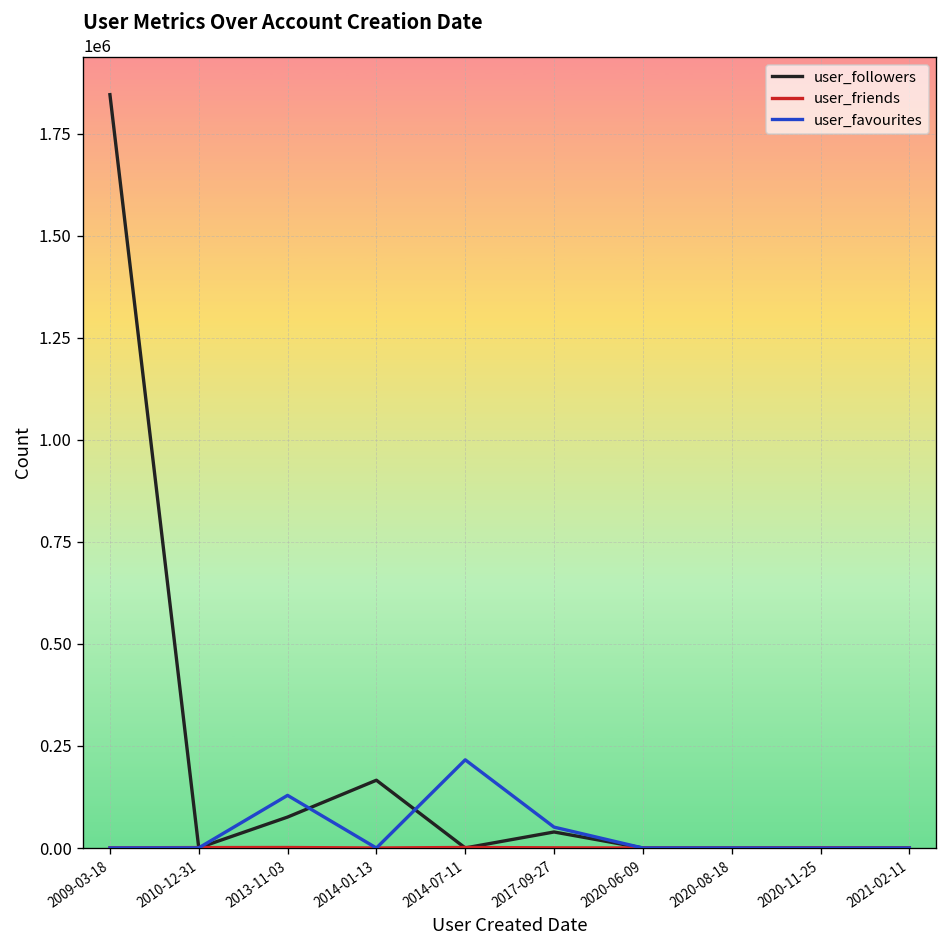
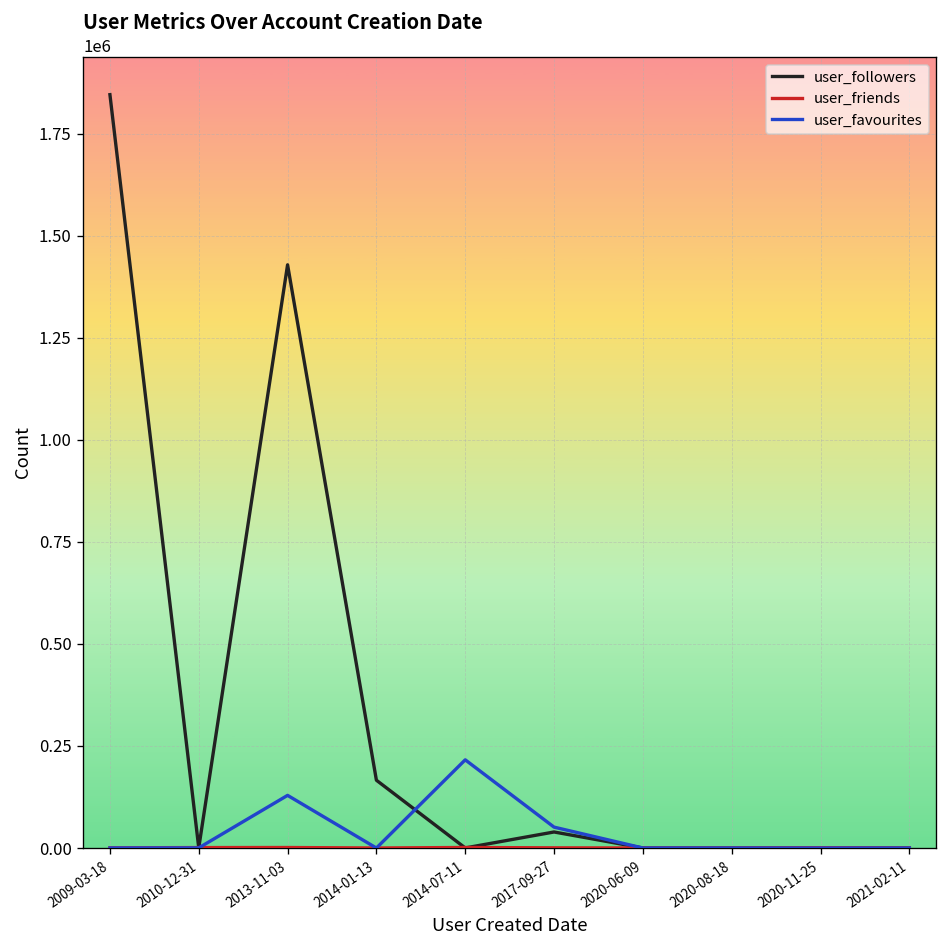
  {
    "user_followers": {
      "2009-03-18": 1850000,
-     "2013-11-03": 80000,
+     "2013-11-03": 1430000,
      "2014-01-13": 170000,
      "2017-09-27": 40000
    },
    "user_friends": {
      "2013-11-03": 0,
      "2017-09-27": 0
    },
    "user_favourites": {
      "2013-11-03": 130000,
      "2014-07-11": 220000,
      "2017-09-27": 50000
    }
  }
